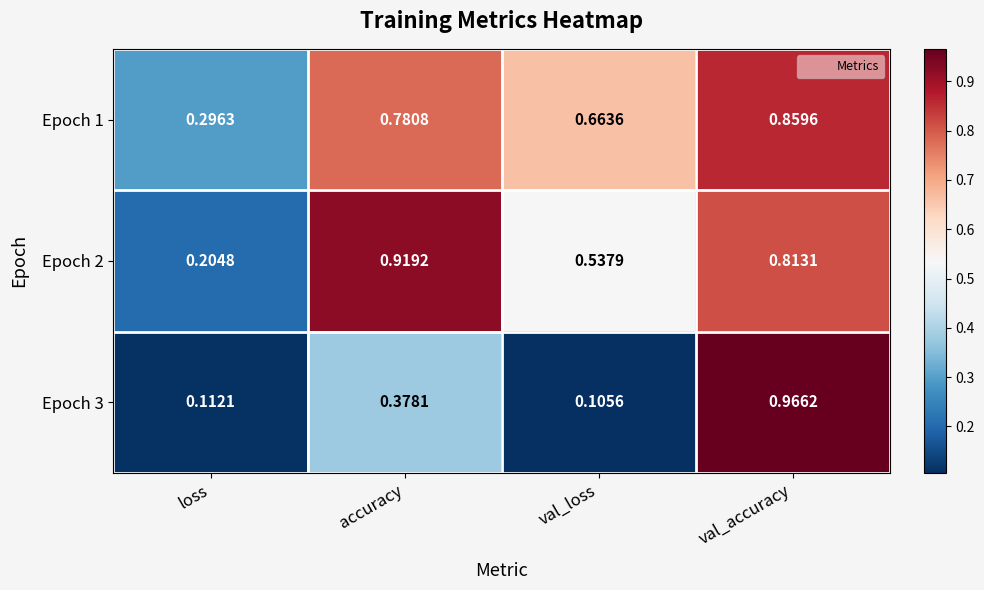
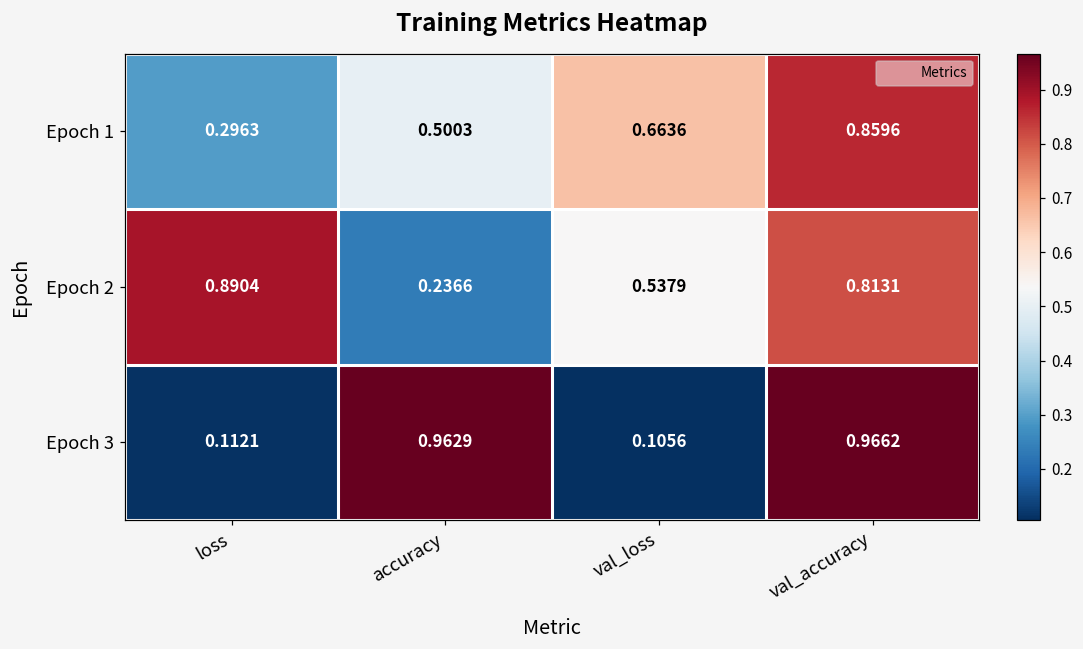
  {
    "Epoch 1": {
      "loss": 0.2963,
-     "accuracy": 0.7808,
+     "accuracy": 0.5003,
      "val_loss": 0.6636,
      "val_accuracy": 0.8596
    },
    "Epoch 2": {
-     "loss": 0.2048,
-     "accuracy": 0.9192,
+     "loss": 0.8904,
+     "accuracy": 0.2366,
      "val_loss": 0.5379,
      "val_accuracy": 0.8131
    },
    "Epoch 3": {
      "loss": 0.1121,
-     "accuracy": 0.3781,
+     "accuracy": 0.9629,
      "val_loss": 0.1056,
      "val_accuracy": 0.9662
    }
  }
